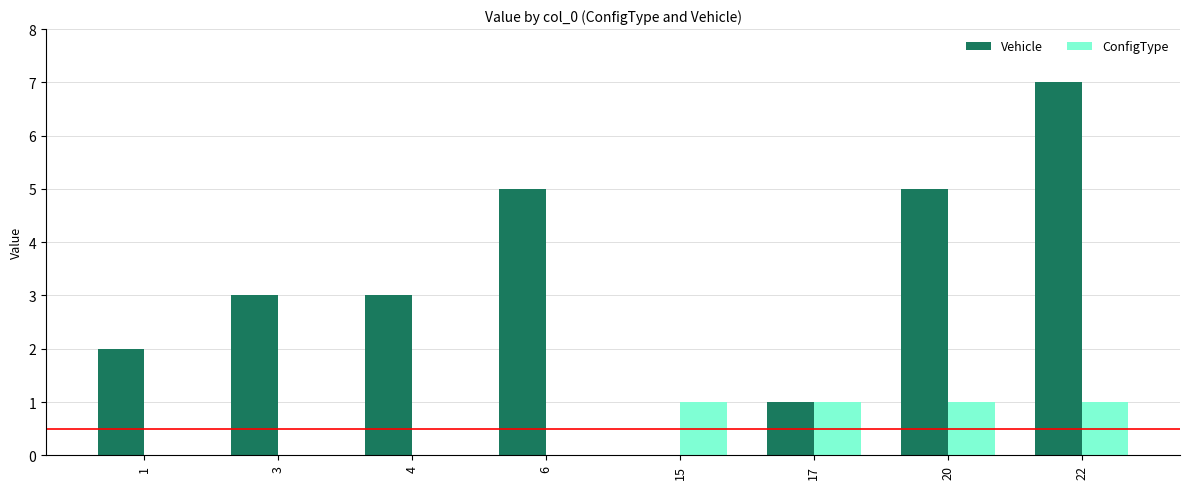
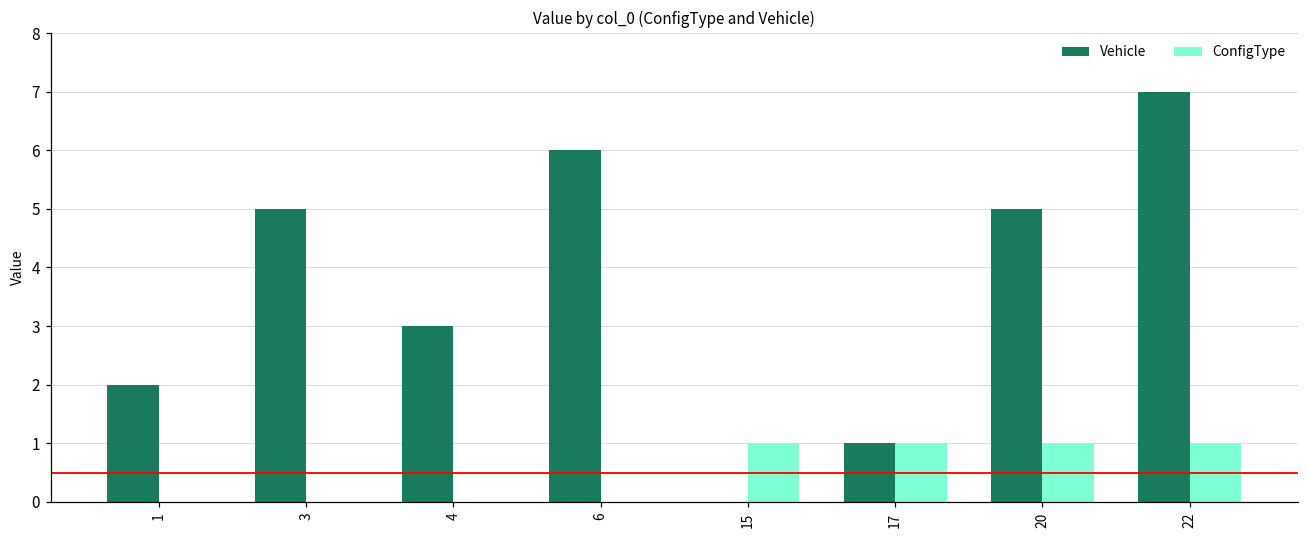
  {
    "Vehicle": {
      "1": 2,
-     "3": 3,
+     "3": 5,
      "4": 3,
-     "6": 5,
+     "6": 6,
      "15": 0,
      "17": 1,
      "20": 5,
      "22": 7
    },
    "ConfigType": {
      "1": 0,
      "3": 0,
      "4": 0,
      "6": 0,
      "15": 1,
      "17": 1,
      "20": 1,
      "22": 1
    }
  }
